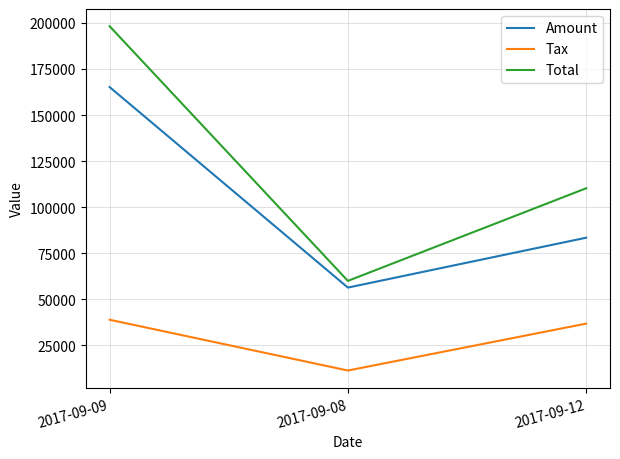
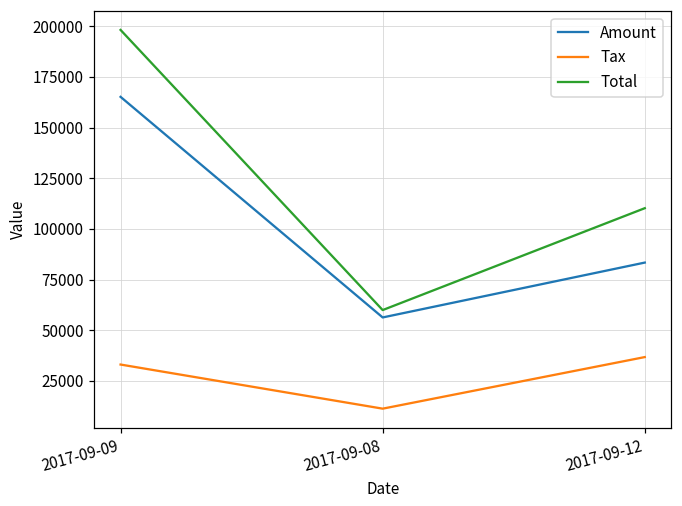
  {
    "Amount": {
      "2017-09-09": 165000,
      "2017-09-08": 56000,
      "2017-09-12": 83000
    },
    "Tax": {
-     "2017-09-09": 39000,
+     "2017-09-09": 33000,
      "2017-09-08": 11000,
      "2017-09-12": 37000
    },
    "Total": {
      "2017-09-09": 198000,
      "2017-09-08": 60000,
      "2017-09-12": 110000
    }
  }
